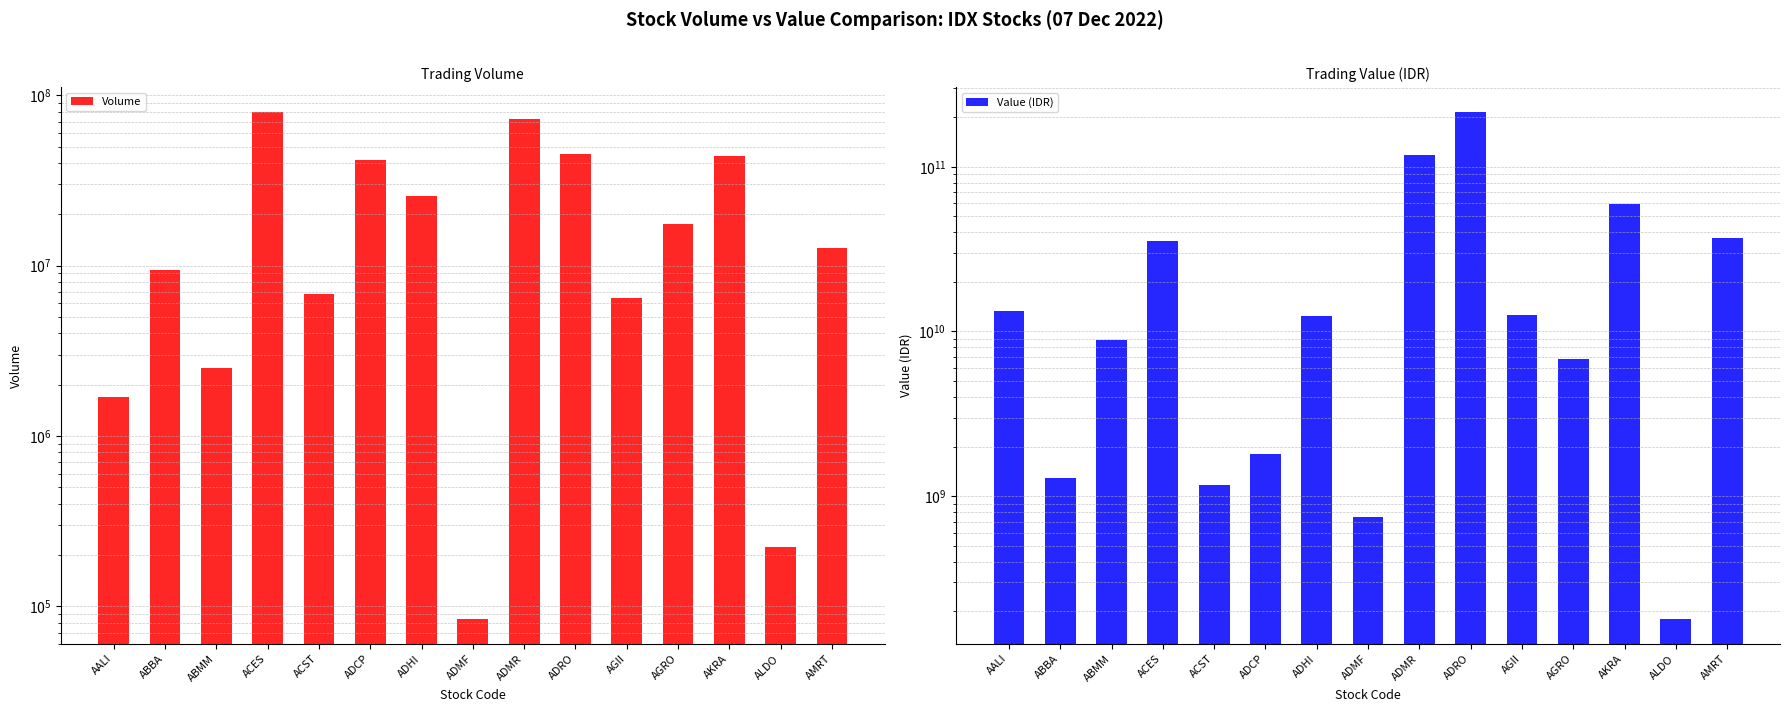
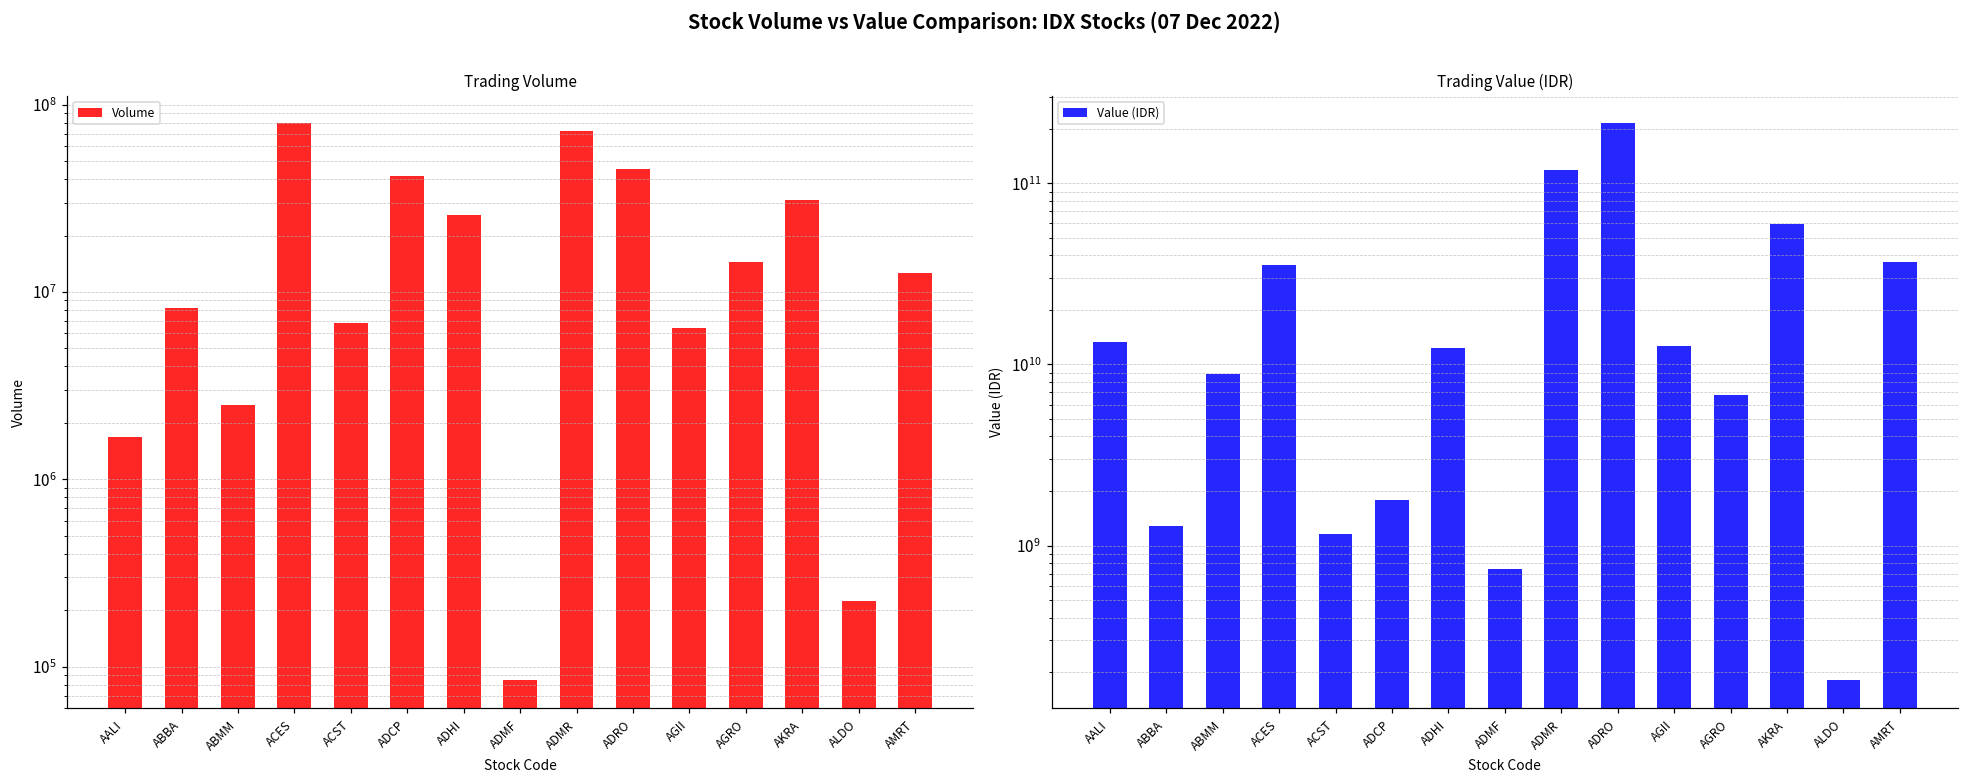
  {
    "Trading Volume": {
      "AALI": 1700000,
-     "ABBA": 9000000,
+     "ABBA": 8000000,
      "ABMM": 2500000,
      "ACES": 80000000,
      "ACST": 6800000,
      "ADCP": 41000000,
      "ADHI": 26000000,
      "ADMF": 80000,
      "ADMR": 73000000,
      "ADRO": 45000000,
      "AGII": 6500000,
-     "AGRO": 18000000,
-     "AKRA": 44000000,
+     "AGRO": 14000000,
+     "AKRA": 31000000,
      "ALDO": 220000,
      "AMRT": 13000000
    },
    "Trading Value (IDR)": {
      "AALI": 13000000000,
      "ABBA": 1300000000,
      "ABMM": 9000000000,
      "ACES": 35000000000,
      "ACST": 1200000000,
      "ADCP": 1800000000,
      "ADHI": 12000000000,
      "ADMF": 700000000,
      "ADMR": 120000000000,
      "ADRO": 210000000000,
      "AGII": 13000000000,
      "AGRO": 6800000000,
      "AKRA": 59000000000,
      "ALDO": 180000000,
      "AMRT": 37000000000
    }
  }
